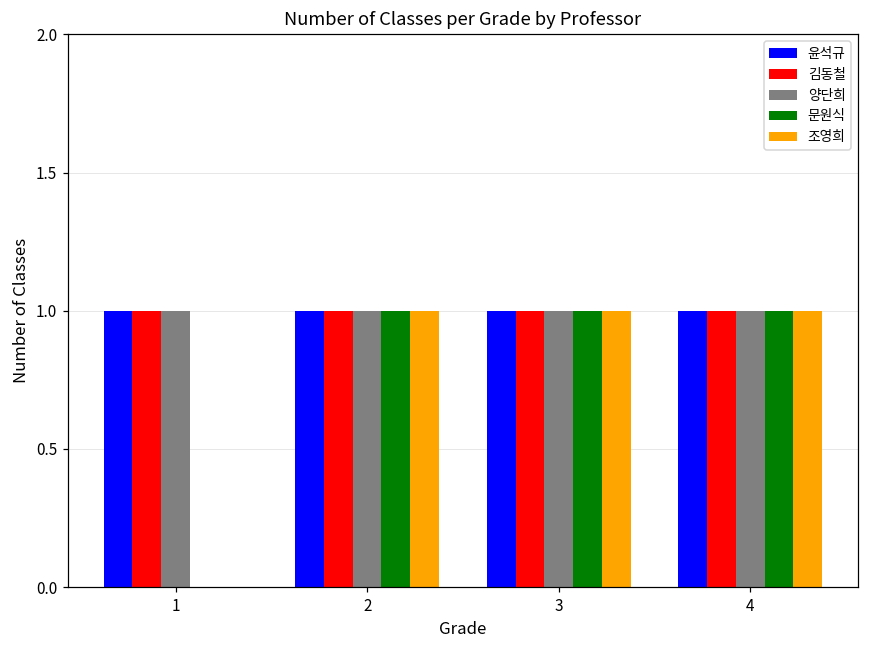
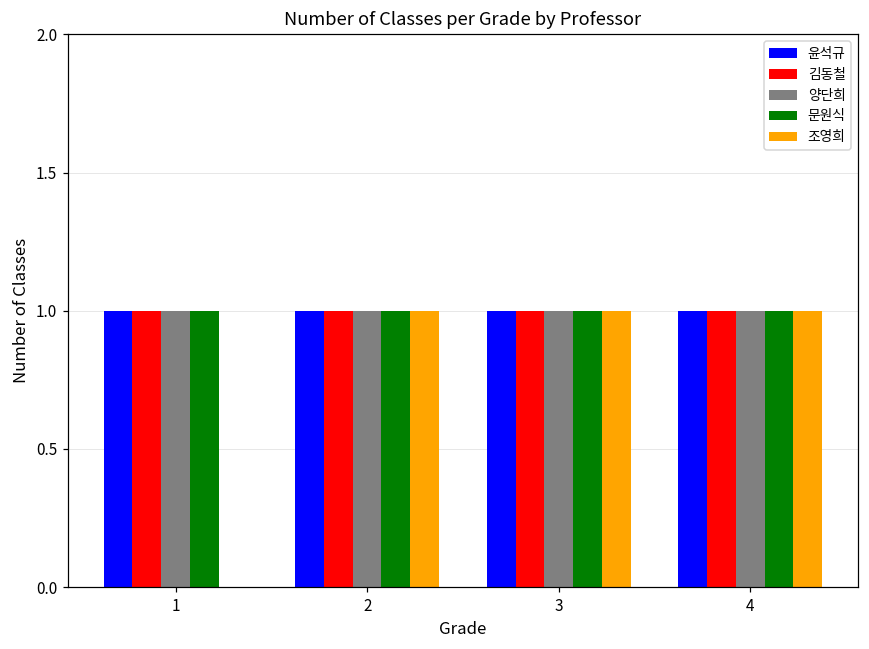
  {
    "윤석규": {
      "1": 1,
      "2": 1,
      "3": 1,
      "4": 1
    },
    "김동철": {
      "1": 1,
      "2": 1,
      "3": 1,
      "4": 1
    },
    "양단희": {
      "1": 1,
      "2": 1,
      "3": 1,
      "4": 1
    },
    "문원식": {
-     "1": 0,
+     "1": 1,
      "2": 1,
      "3": 1,
      "4": 1
    },
    "조영희": {
      "1": 0,
      "2": 1,
      "3": 1,
      "4": 1
    }
  }
